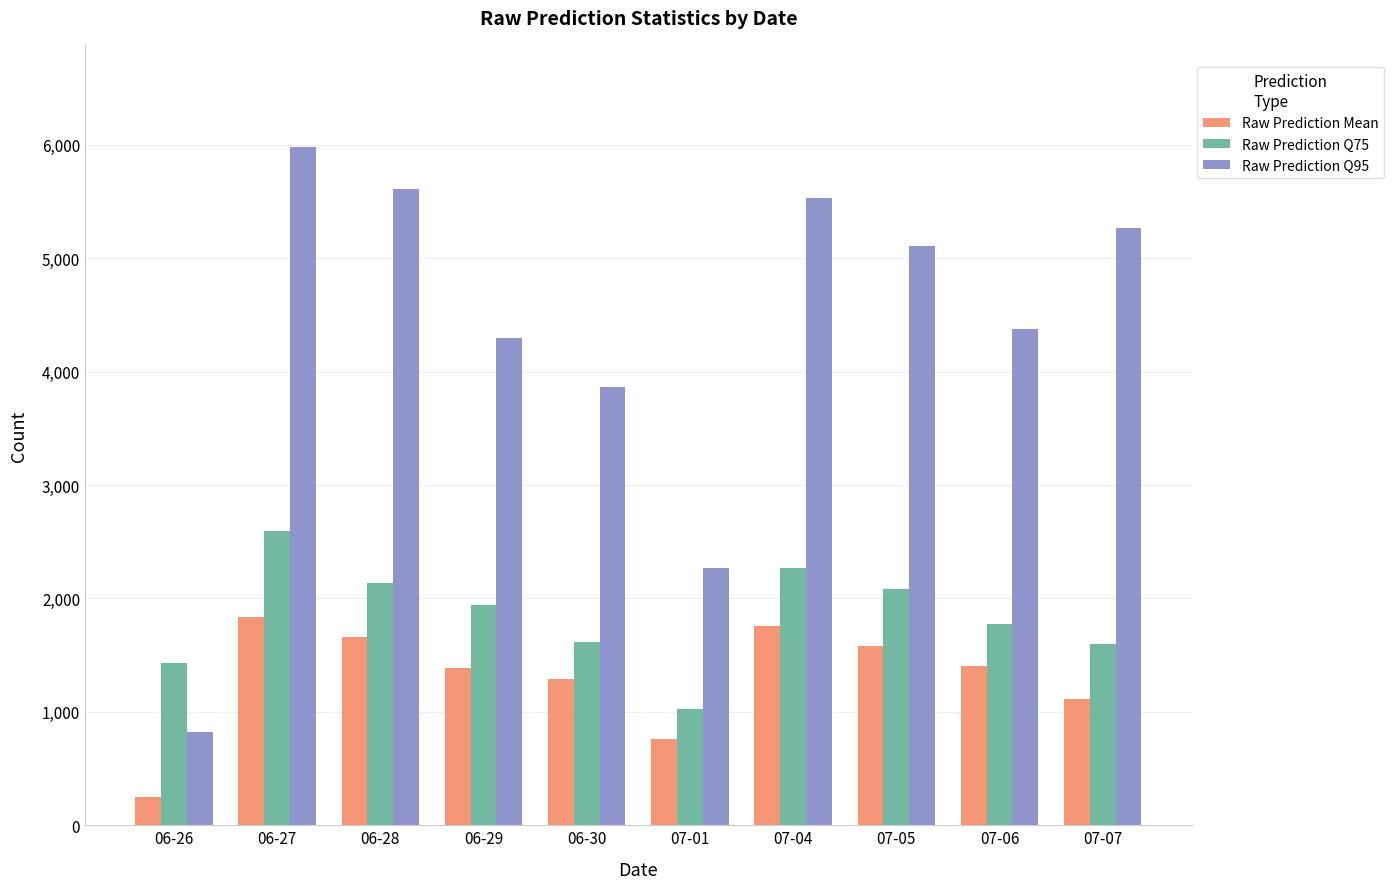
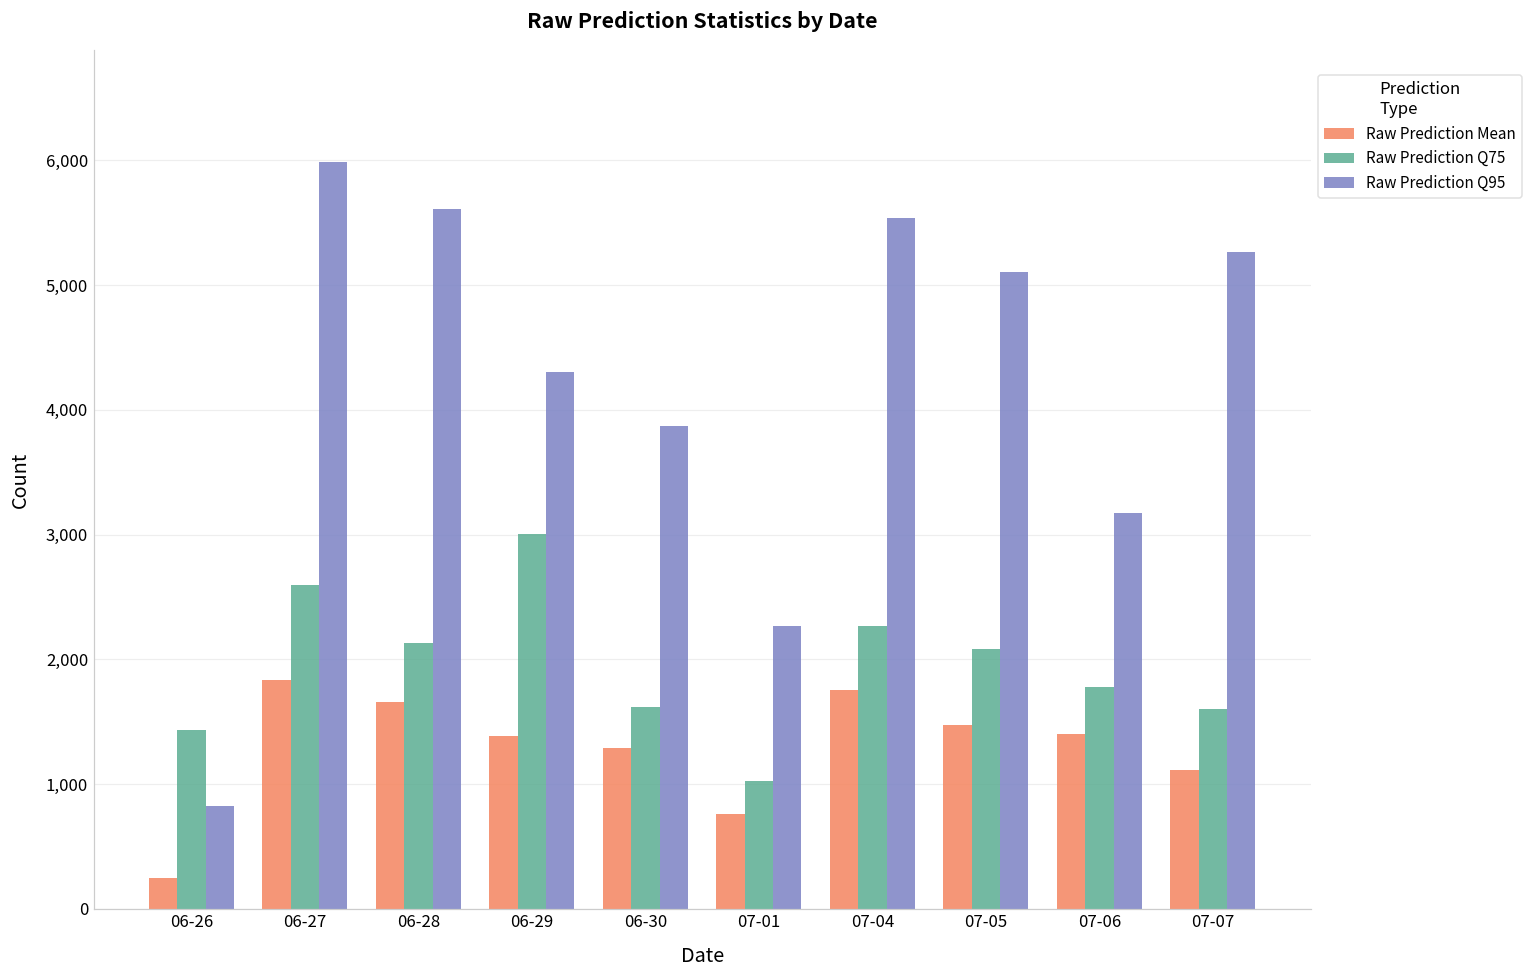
  {
    "Raw Prediction Mean": {
      "06-26": "250",
      "06-27": "1,840",
      "06-28": "1,660",
      "06-29": "1,390",
      "06-30": "1,290",
      "07-01": "760",
      "07-04": "1,750",
-     "07-05": "1,580",
+     "07-05": "1,470",
      "07-06": "1,400",
      "07-07": "1,110"
    },
    "Raw Prediction Q75": {
      "06-26": "1,430",
      "06-27": "2,590",
      "06-28": "2,130",
-     "06-29": "1,940",
+     "06-29": "3,000",
      "06-30": "1,620",
      "07-01": "1,020",
      "07-04": "2,270",
      "07-05": "2,080",
      "07-06": "1,780",
      "07-07": "1,600"
    },
    "Raw Prediction Q95": {
      "06-26": "830",
      "06-27": "5,980",
      "06-28": "5,610",
      "06-29": "4,300",
      "06-30": "3,870",
      "07-01": "2,260",
      "07-04": "5,530",
      "07-05": "5,100",
-     "07-06": "4,370",
+     "07-06": "3,180",
      "07-07": "5,260"
    }
  }
